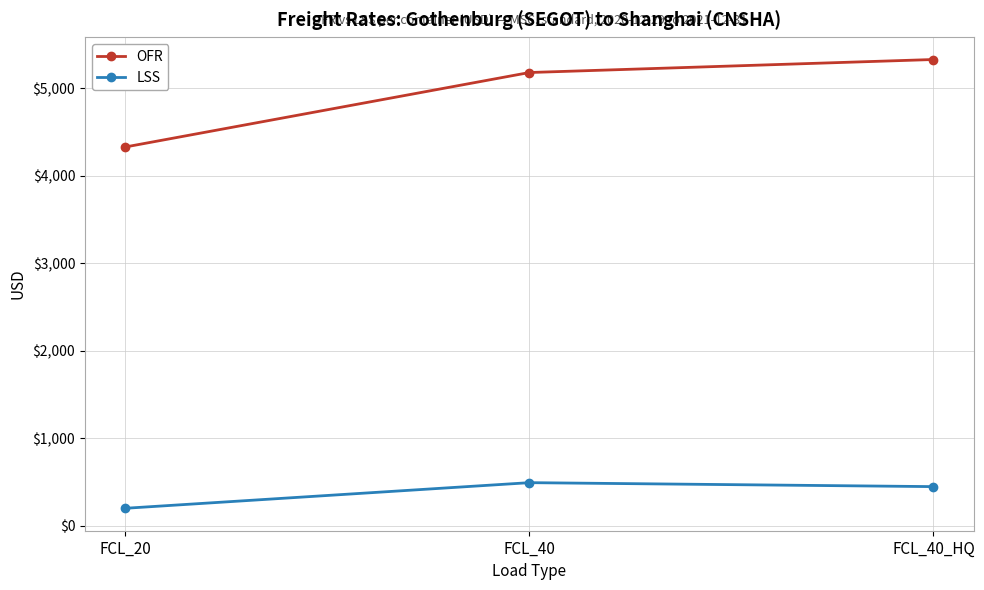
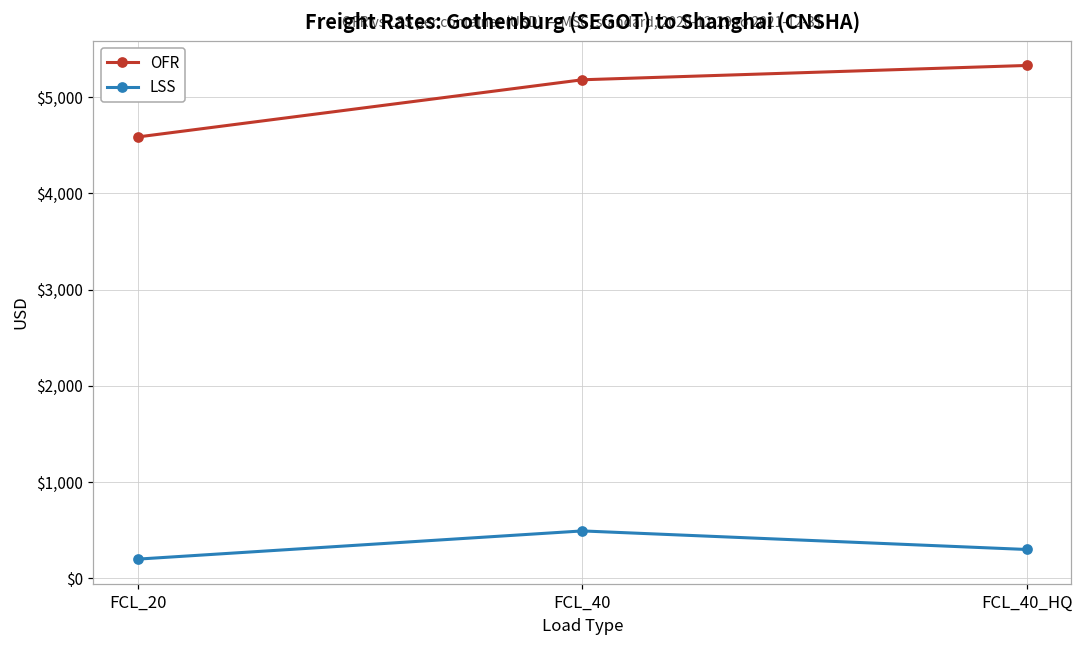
  {
    "OFR": {
-     "FCL_20": "$4,300",
+     "FCL_20": "$4,600",
      "FCL_40": "$5,200",
      "FCL_40_HQ": "$5,300"
    },
    "LSS": {
      "FCL_20": "$200",
      "FCL_40": "$500",
-     "FCL_40_HQ": "$400"
+     "FCL_40_HQ": "$300"
    }
  }
